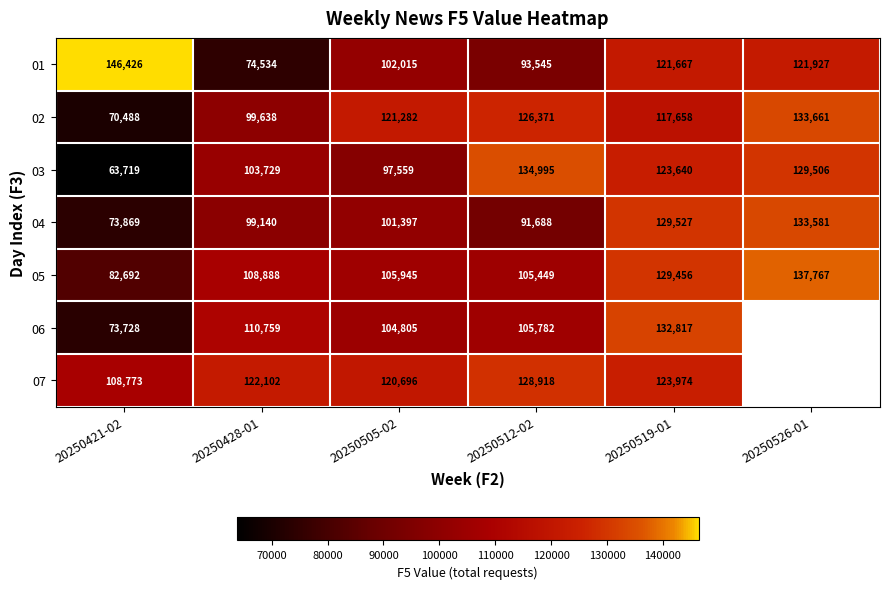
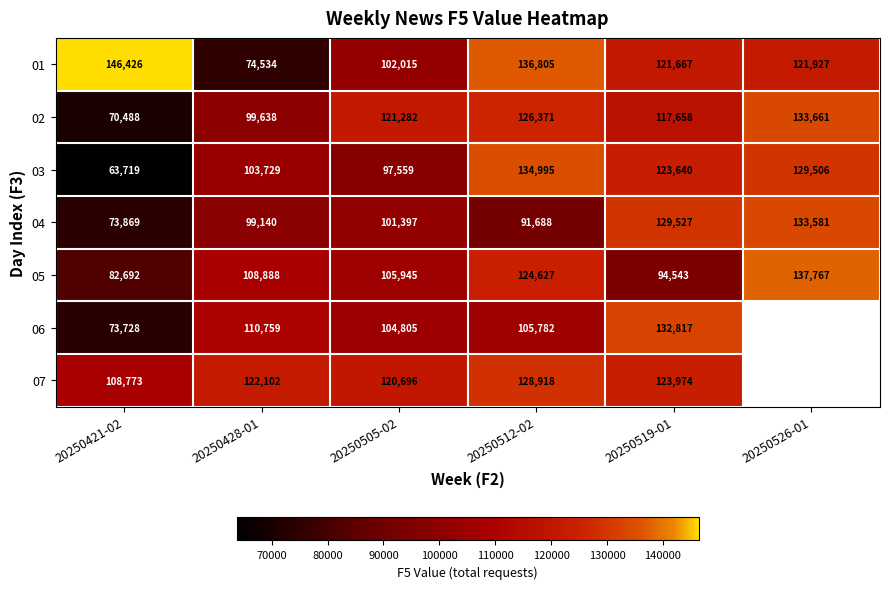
  {
    "01": {
      "20250421-02": "146,426",
      "20250428-01": "74,534",
      "20250505-02": "102,015",
-     "20250512-02": "93,545",
+     "20250512-02": "136,805",
      "20250519-01": "121,667",
      "20250526-01": "121,927"
    },
    "02": {
      "20250421-02": "70,488",
      "20250428-01": "99,638",
      "20250505-02": "121,282",
      "20250512-02": "126,371",
      "20250519-01": "117,658",
      "20250526-01": "133,661"
    },
    "03": {
      "20250421-02": "63,719",
      "20250428-01": "103,729",
      "20250505-02": "97,559",
      "20250512-02": "134,995",
      "20250519-01": "123,640",
      "20250526-01": "129,506"
    },
    "04": {
      "20250421-02": "73,869",
      "20250428-01": "99,140",
      "20250505-02": "101,397",
      "20250512-02": "91,688",
      "20250519-01": "129,527",
      "20250526-01": "133,581"
    },
    "05": {
      "20250421-02": "82,692",
      "20250428-01": "108,888",
      "20250505-02": "105,945",
-     "20250512-02": "105,449",
-     "20250519-01": "129,456",
+     "20250512-02": "124,627",
+     "20250519-01": "94,543",
      "20250526-01": "137,767"
    },
    "06": {
      "20250421-02": "73,728",
      "20250428-01": "110,759",
      "20250505-02": "104,805",
      "20250512-02": "105,782",
      "20250519-01": "132,817"
    },
    "07": {
      "20250421-02": "108,773",
      "20250428-01": "122,102",
      "20250505-02": "120,696",
      "20250512-02": "128,918",
      "20250519-01": "123,974"
    }
  }
